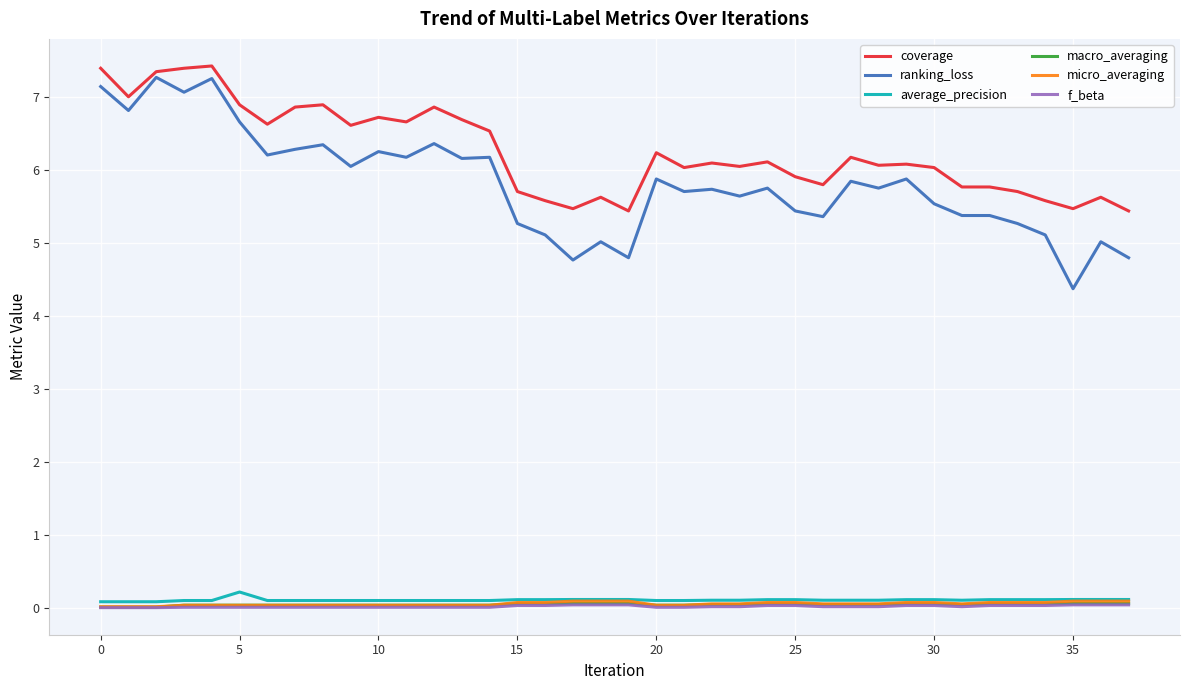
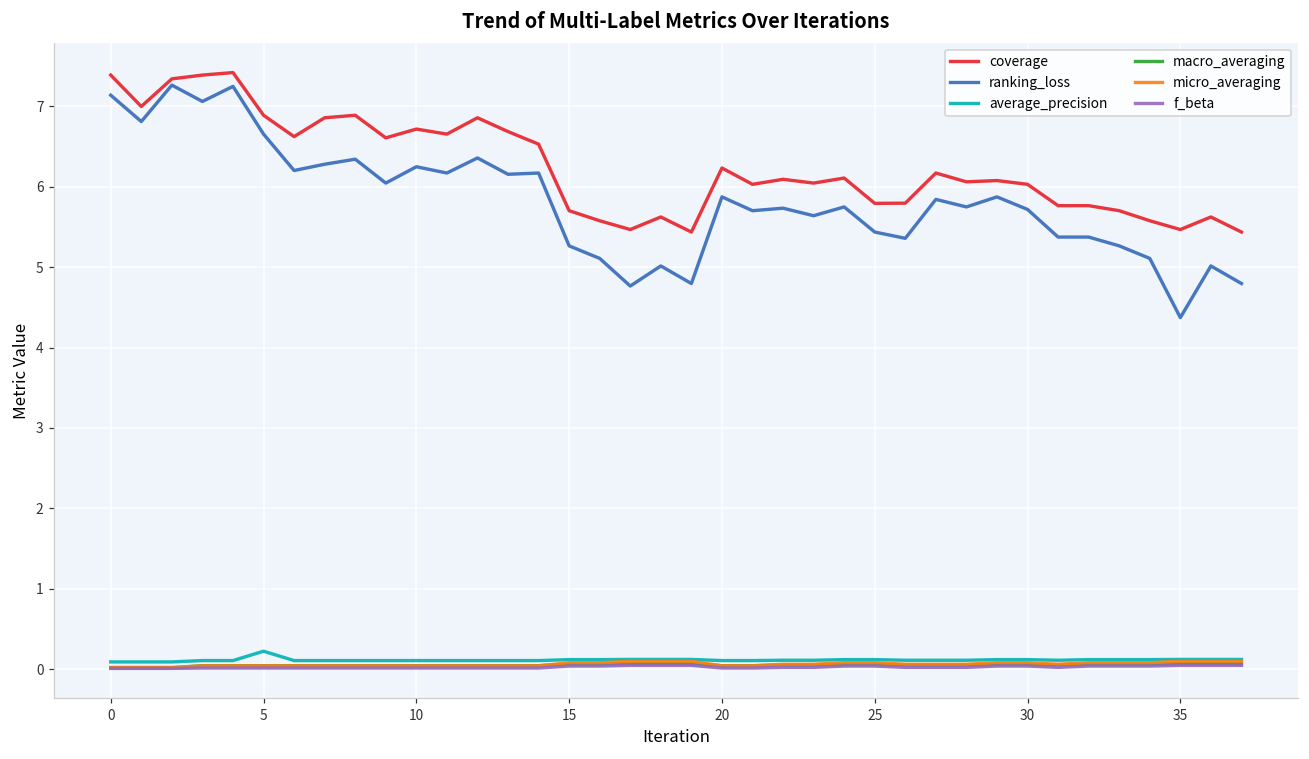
  {
    "coverage": {
      "0": 7.4,
      "5": 6.9,
      "10": 6.7,
      "15": 5.7,
      "20": 6.2,
-     "25": 5.9,
+     "25": 5.8,
      "30": 6.0,
      "35": 5.5
    },
    "ranking_loss": {
      "0": 7.1,
      "5": 6.7,
      "10": 6.3,
      "15": 5.3,
      "20": 5.9,
      "25": 5.4,
-     "30": 5.5,
+     "30": 5.7,
      "35": 4.4
    },
    "average_precision": {
      "0": 0.1,
      "5": 0.2,
      "10": 0.1,
      "15": 0.1,
      "20": 0.1,
      "25": 0.1,
      "30": 0.1
    }
  }
